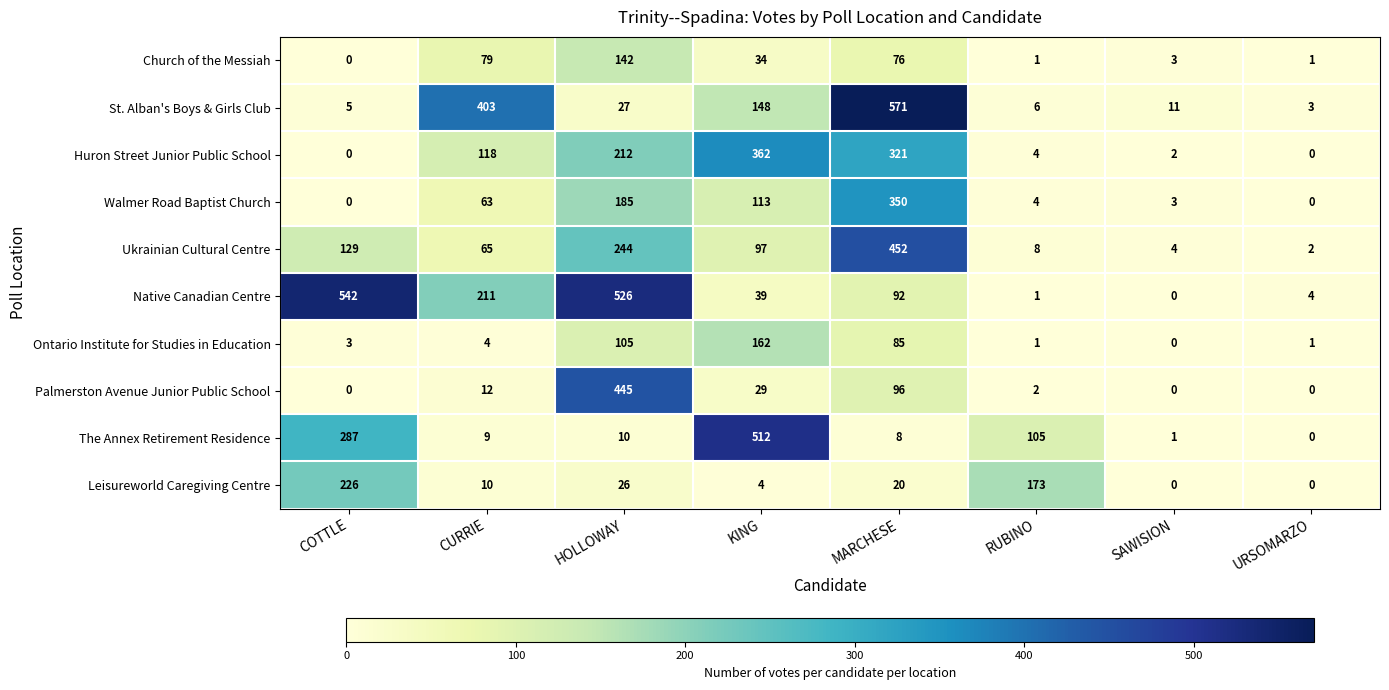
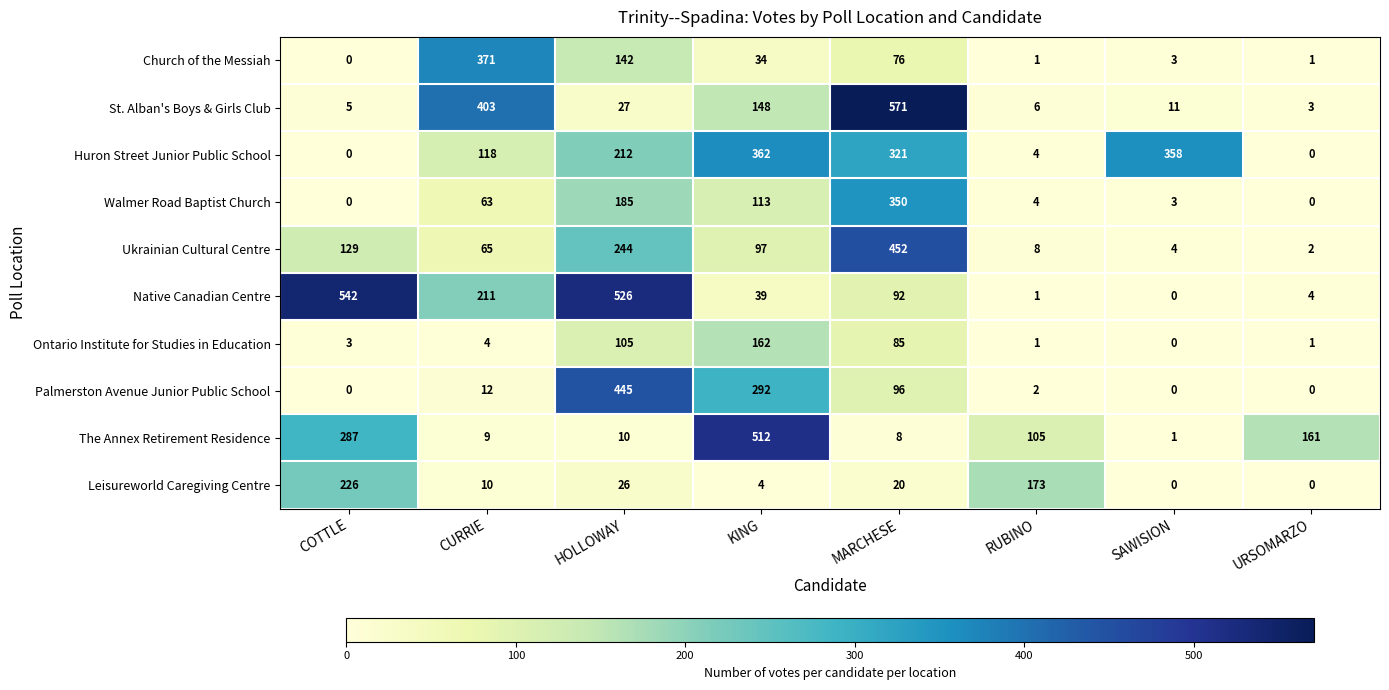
  {
    "Church of the Messiah": {
      "COTTLE": 0,
-     "CURRIE": 79,
+     "CURRIE": 371,
      "HOLLOWAY": 142,
      "KING": 34,
      "MARCHESE": 76,
      "RUBINO": 1,
      "SAWISION": 3,
      "URSOMARZO": 1
    },
    "St. Alban's Boys & Girls Club": {
      "COTTLE": 5,
      "CURRIE": 403,
      "HOLLOWAY": 27,
      "KING": 148,
      "MARCHESE": 571,
      "RUBINO": 6,
      "SAWISION": 11,
      "URSOMARZO": 3
    },
    "Huron Street Junior Public School": {
      "COTTLE": 0,
      "CURRIE": 118,
      "HOLLOWAY": 212,
      "KING": 362,
      "MARCHESE": 321,
      "RUBINO": 4,
-     "SAWISION": 2,
+     "SAWISION": 358,
      "URSOMARZO": 0
    },
    "Walmer Road Baptist Church": {
      "COTTLE": 0,
      "CURRIE": 63,
      "HOLLOWAY": 185,
      "KING": 113,
      "MARCHESE": 350,
      "RUBINO": 4,
      "SAWISION": 3,
      "URSOMARZO": 0
    },
    "Ukrainian Cultural Centre": {
      "COTTLE": 129,
      "CURRIE": 65,
      "HOLLOWAY": 244,
      "KING": 97,
      "MARCHESE": 452,
      "RUBINO": 8,
      "SAWISION": 4,
      "URSOMARZO": 2
    },
    "Native Canadian Centre": {
      "COTTLE": 542,
      "CURRIE": 211,
      "HOLLOWAY": 526,
      "KING": 39,
      "MARCHESE": 92,
      "RUBINO": 1,
      "SAWISION": 0,
      "URSOMARZO": 4
    },
    "Ontario Institute for Studies in Education": {
      "COTTLE": 3,
      "CURRIE": 4,
      "HOLLOWAY": 105,
      "KING": 162,
      "MARCHESE": 85,
      "RUBINO": 1,
      "SAWISION": 0,
      "URSOMARZO": 1
    },
    "Palmerston Avenue Junior Public School": {
      "COTTLE": 0,
      "CURRIE": 12,
      "HOLLOWAY": 445,
-     "KING": 29,
+     "KING": 292,
      "MARCHESE": 96,
      "RUBINO": 2,
      "SAWISION": 0,
      "URSOMARZO": 0
    },
    "The Annex Retirement Residence": {
      "COTTLE": 287,
      "CURRIE": 9,
      "HOLLOWAY": 10,
      "KING": 512,
      "MARCHESE": 8,
      "RUBINO": 105,
      "SAWISION": 1,
-     "URSOMARZO": 0
+     "URSOMARZO": 161
    },
    "Leisureworld Caregiving Centre": {
      "COTTLE": 226,
      "CURRIE": 10,
      "HOLLOWAY": 26,
      "KING": 4,
      "MARCHESE": 20,
      "RUBINO": 173,
      "SAWISION": 0,
      "URSOMARZO": 0
    }
  }
